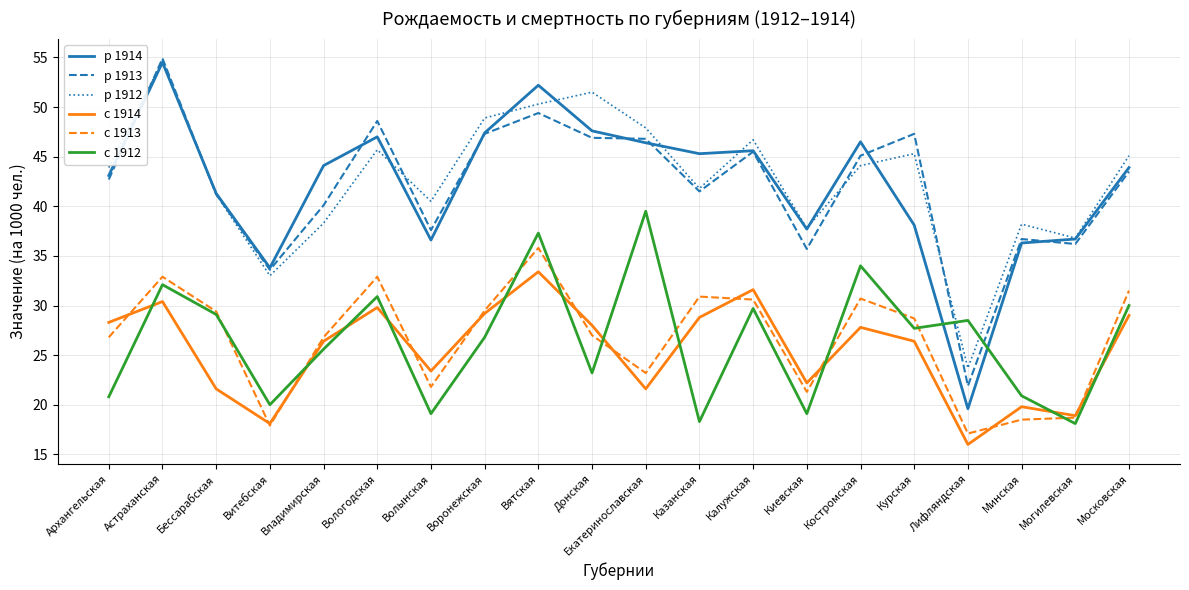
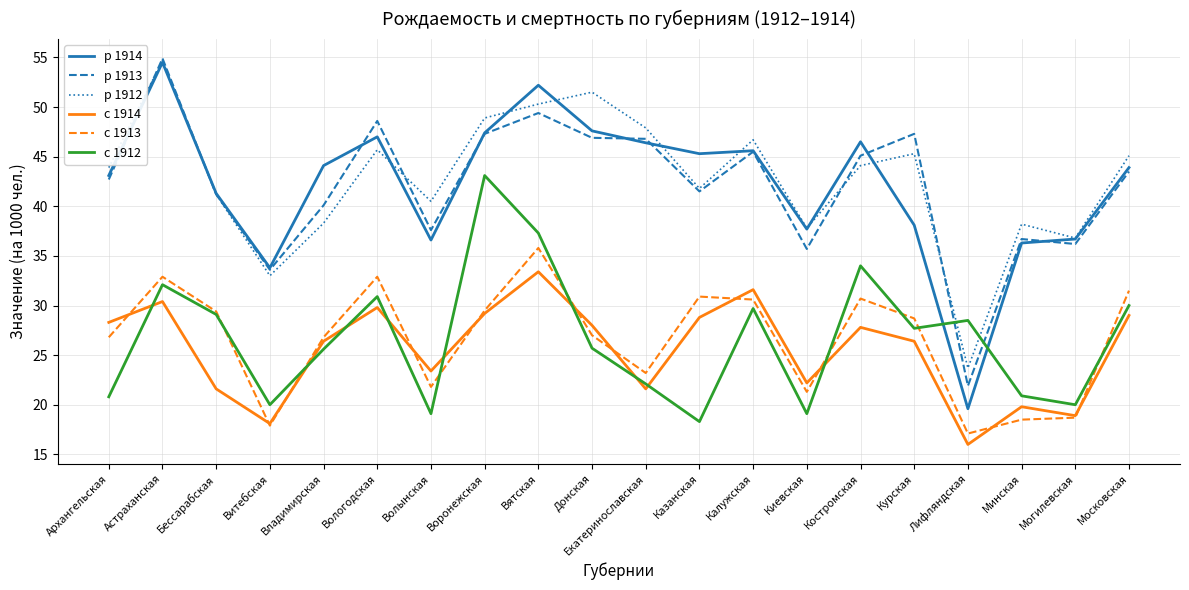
  {
    "с 1912": {
      "Архангельская": 21,
      "Астраханская": 32,
      "Бессарабская": 29,
      "Витебская": 20,
      "Владимирская": 26,
      "Вологодская": 31,
      "Волынская": 19,
-     "Воронежская": 27,
+     "Воронежская": 43,
      "Вятская": 37,
-     "Донская": 23,
-     "Екатеринославская": 40,
+     "Донская": 26,
+     "Екатеринославская": 22,
      "Казанская": 18,
      "Калужская": 30,
      "Киевская": 19,
      "Костромская": 34,
      "Курская": 28,
      "Лифляндская": 29,
      "Минская": 21,
-     "Могилевская": 18,
+     "Могилевская": 20,
      "Московская": 30
    }
  }
